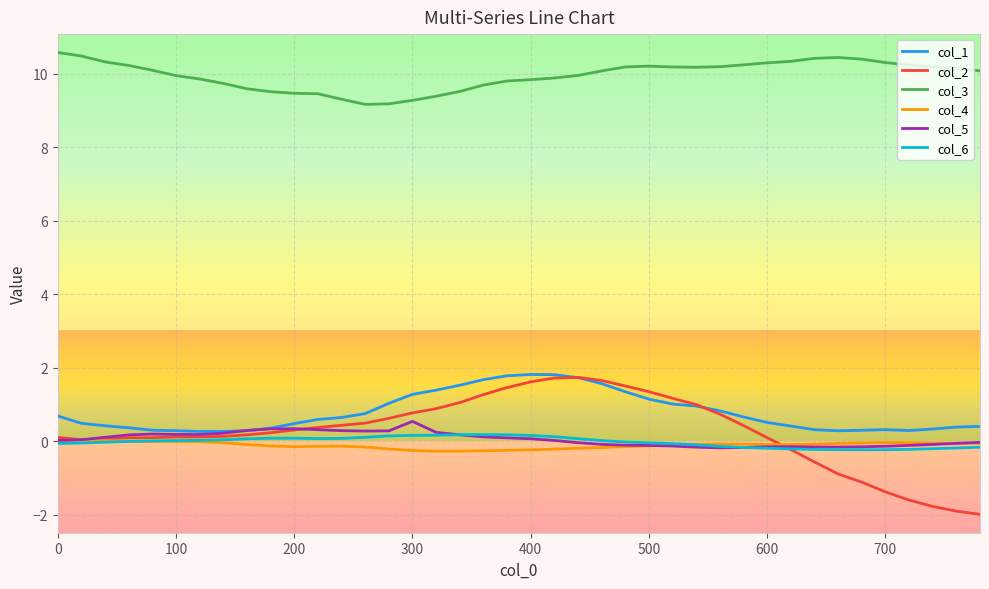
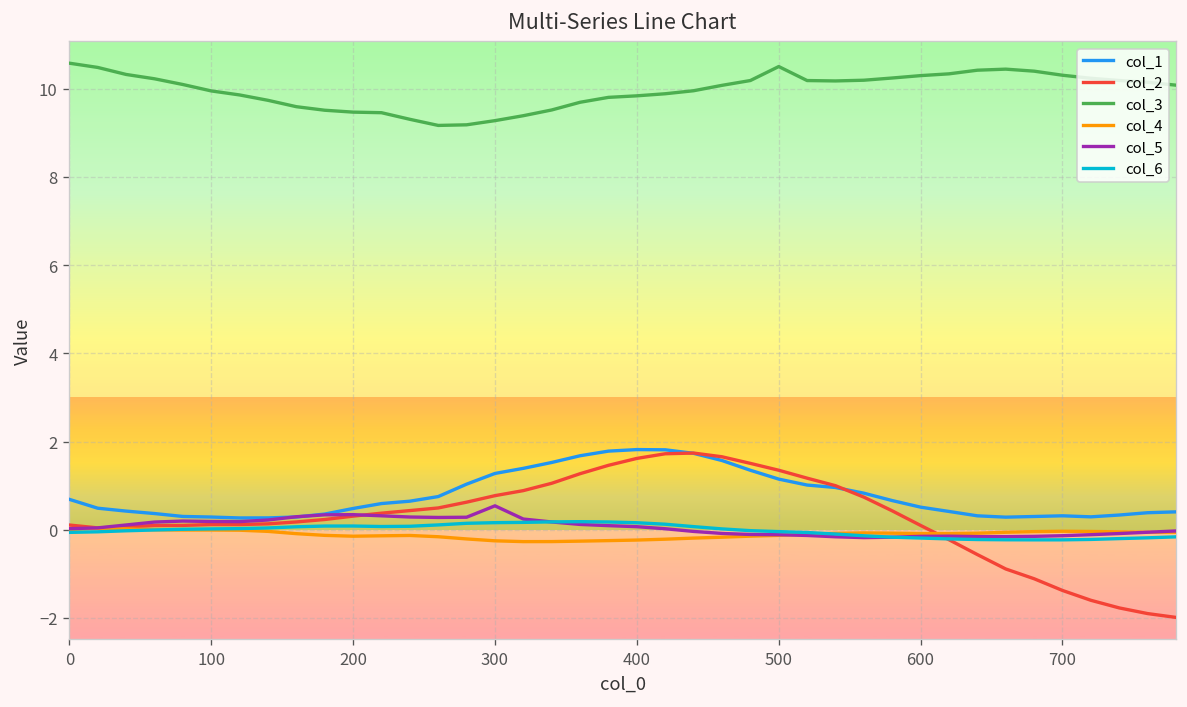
  {
    "col_2": {
      "0": 0.1,
      "100": 0.1,
      "300": 0.8,
      "400": 1.6,
      "500": 1.3,
      "600": 0.1,
      "700": -1.4
    },
    "col_3": {
      "0": 10.6,
      "100": 10.0,
      "200": 9.5,
      "300": 9.3,
      "400": 9.8,
-     "500": 10.2,
+     "500": 10.5,
      "600": 10.3,
      "700": 10.3
    },
    "col_4": {
      "200": -0.1,
      "300": -0.3,
      "400": -0.2,
      "700": 0.0
    },
    "col_5": {
      "100": 0.2,
      "300": 0.5,
      "400": 0.1,
      "700": -0.1
    }
  }
